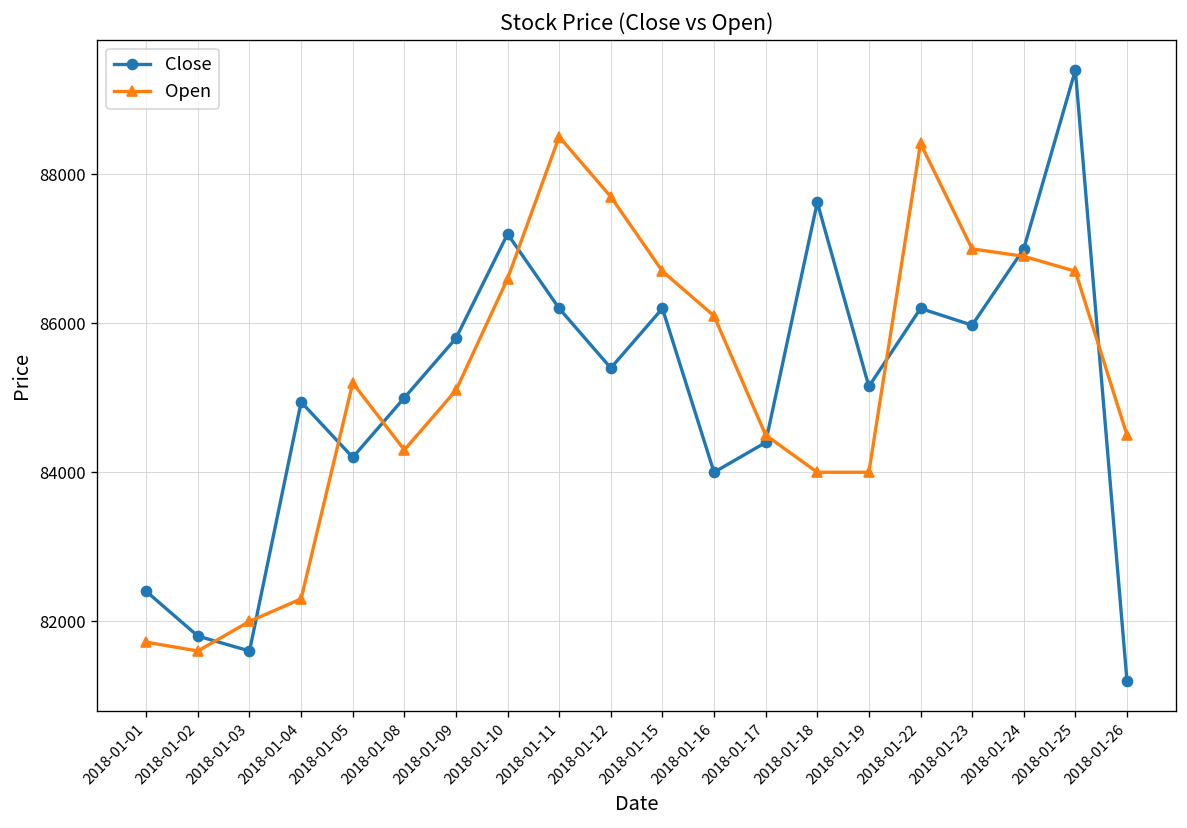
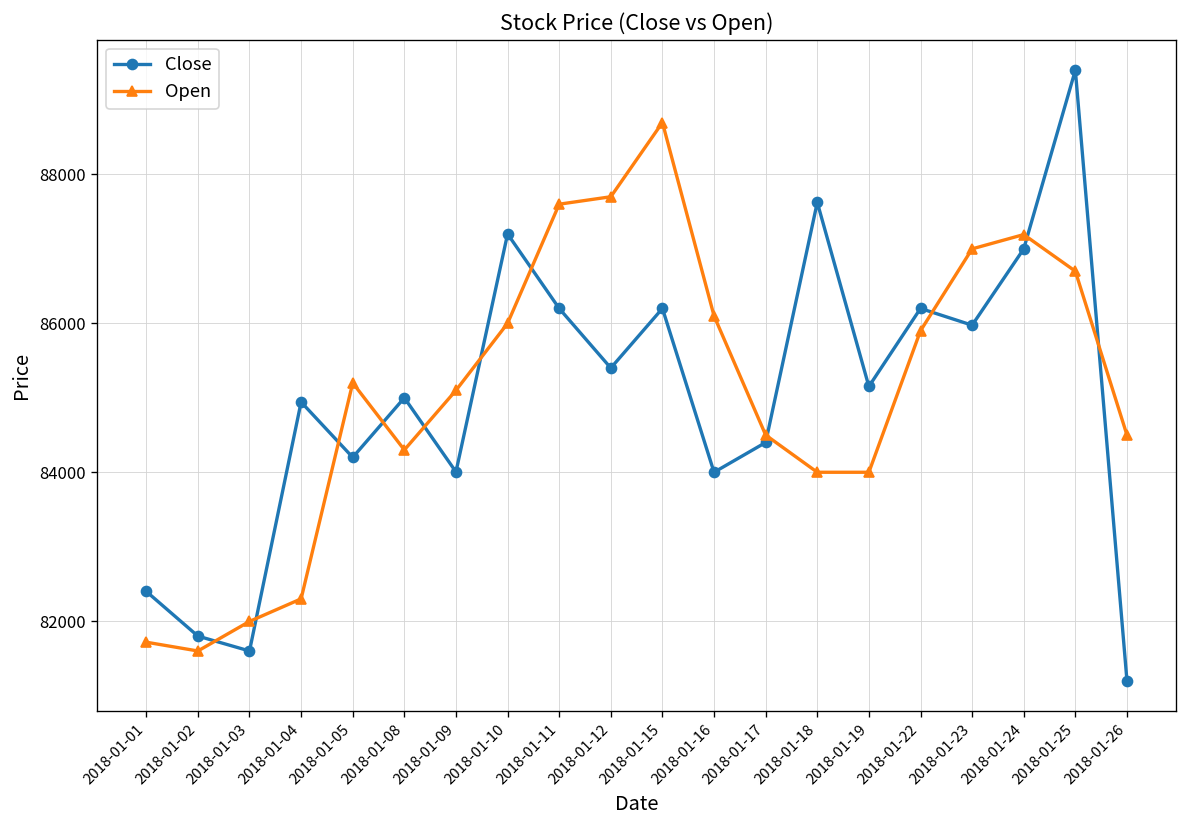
  {
    "Close": {
      "2018-01-01": 82400,
      "2018-01-02": 81800,
      "2018-01-03": 81600,
      "2018-01-04": 84900,
      "2018-01-05": 84200,
      "2018-01-08": 85000,
-     "2018-01-09": 85800,
+     "2018-01-09": 84000,
      "2018-01-10": 87200,
      "2018-01-11": 86200,
      "2018-01-12": 85400,
      "2018-01-15": 86200,
      "2018-01-16": 84000,
      "2018-01-17": 84400,
      "2018-01-18": 87600,
      "2018-01-19": 85200,
      "2018-01-22": 86200,
      "2018-01-23": 86000,
      "2018-01-24": 87000,
      "2018-01-25": 89400,
      "2018-01-26": 81200
    },
    "Open": {
      "2018-01-01": 81700,
      "2018-01-02": 81600,
      "2018-01-03": 82000,
      "2018-01-04": 82300,
      "2018-01-05": 85200,
      "2018-01-08": 84300,
      "2018-01-09": 85100,
-     "2018-01-10": 86600,
-     "2018-01-11": 88500,
+     "2018-01-10": 86000,
+     "2018-01-11": 87600,
      "2018-01-12": 87700,
-     "2018-01-15": 86700,
+     "2018-01-15": 88700,
      "2018-01-16": 86100,
      "2018-01-17": 84500,
      "2018-01-18": 84000,
      "2018-01-19": 84000,
-     "2018-01-22": 88400,
+     "2018-01-22": 85900,
      "2018-01-23": 87000,
-     "2018-01-24": 86900,
+     "2018-01-24": 87200,
      "2018-01-25": 86700,
      "2018-01-26": 84500
    }
  }
